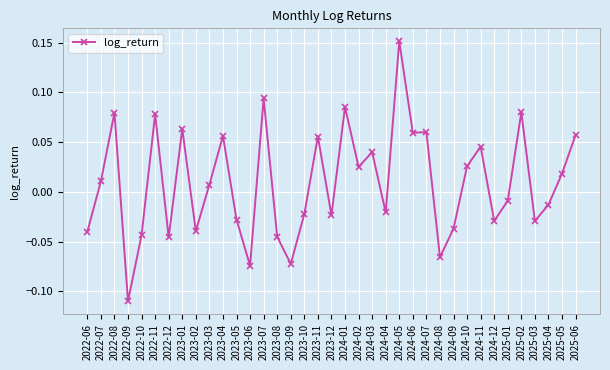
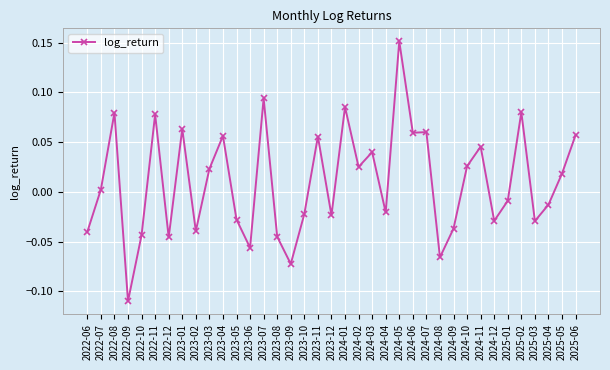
  {
    "2022-06": -0.04,
-   "2022-07": 0.01,
+   "2022-07": 0.00,
    "2022-08": 0.08,
    "2022-09": -0.11,
    "2022-10": -0.04,
    "2022-11": 0.08,
    "2022-12": -0.05,
    "2023-01": 0.06,
    "2023-02": -0.04,
-   "2023-03": 0.01,
+   "2023-03": 0.02,
    "2023-04": 0.06,
    "2023-05": -0.03,
-   "2023-06": -0.07,
+   "2023-06": -0.06,
    "2023-07": 0.09,
    "2023-08": -0.05,
    "2023-09": -0.07,
    "2023-10": -0.02,
    "2023-11": 0.06,
    "2023-12": -0.02,
    "2024-01": 0.09,
    "2024-02": 0.03,
    "2024-03": 0.04,
    "2024-04": -0.02,
    "2024-05": 0.15,
    "2024-06": 0.06,
    "2024-07": 0.06,
    "2024-08": -0.07,
    "2024-09": -0.04,
    "2024-10": 0.03,
    "2024-11": 0.05,
    "2024-12": -0.03,
    "2025-01": -0.01,
    "2025-02": 0.08,
    "2025-03": -0.03,
    "2025-04": -0.01,
    "2025-05": 0.02,
    "2025-06": 0.06
  }
